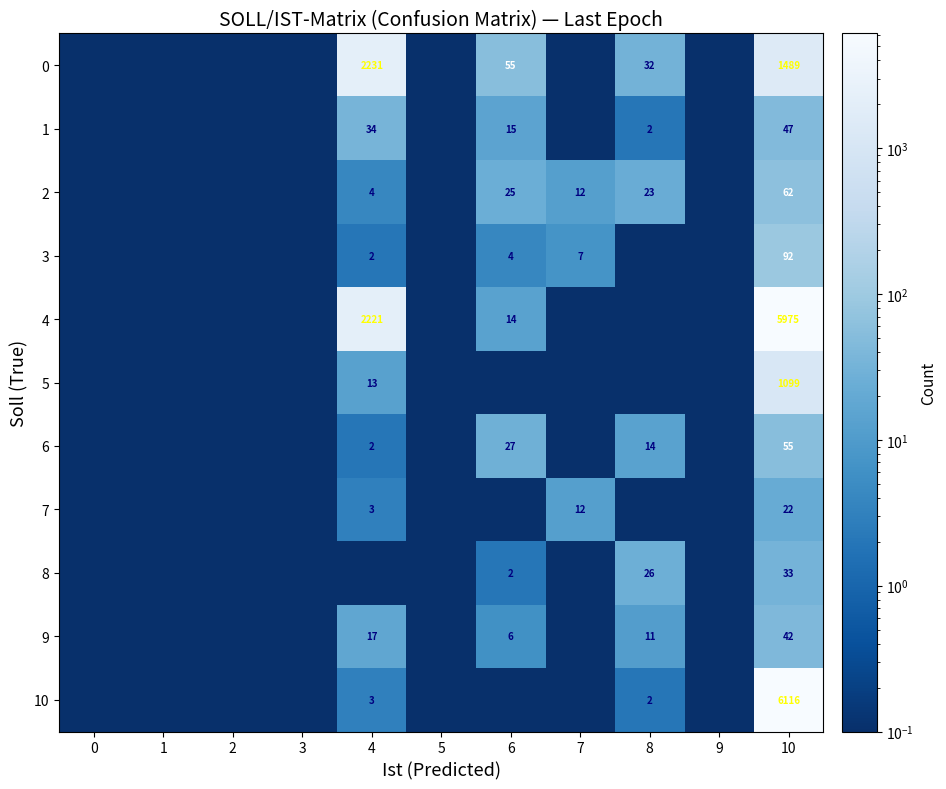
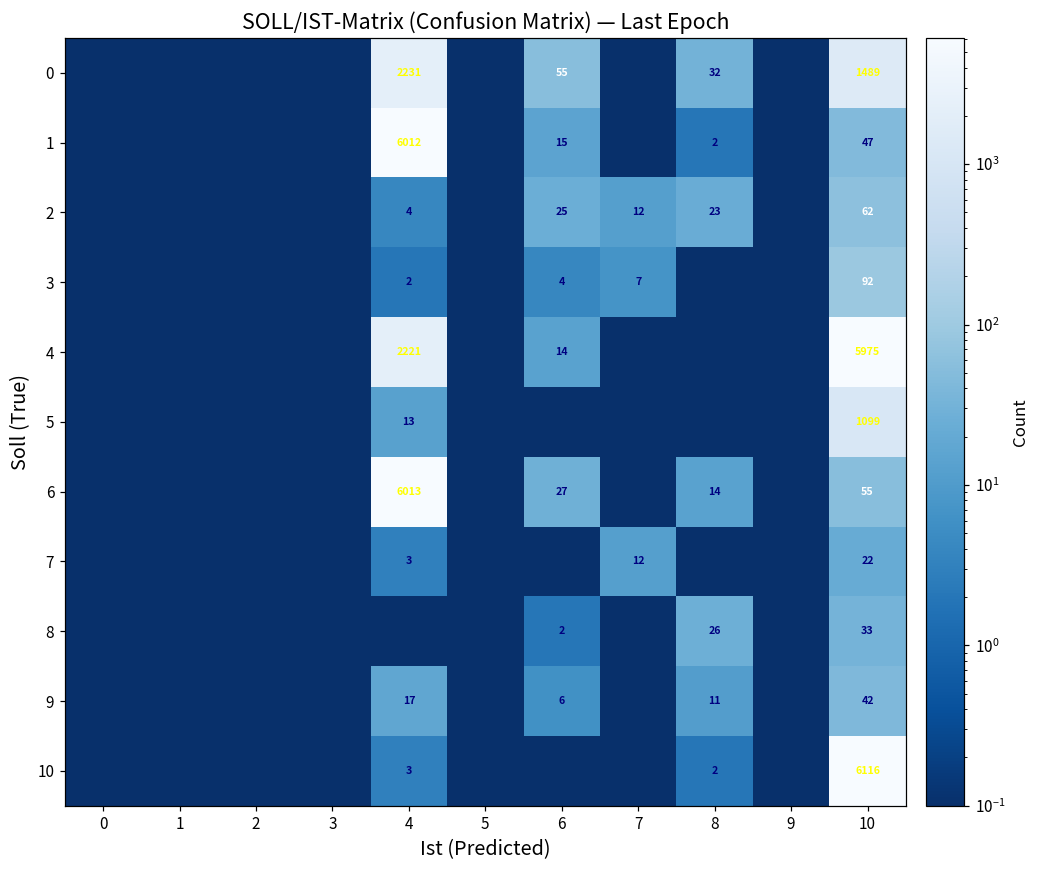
  {
    "0": {
      "4": 2231,
      "6": 55,
      "8": 32,
      "10": 1489
    },
    "1": {
-     "4": 34,
+     "4": 6012,
      "6": 15,
      "8": 2,
      "10": 47
    },
    "2": {
      "4": 4,
      "6": 25,
      "7": 12,
      "8": 23,
      "10": 62
    },
    "3": {
      "4": 2,
      "6": 4,
      "7": 7,
      "10": 92
    },
    "4": {
      "4": 2221,
      "6": 14,
      "10": 5975
    },
    "5": {
      "4": 13,
      "10": 1099
    },
    "6": {
-     "4": 2,
+     "4": 6013,
      "6": 27,
      "8": 14,
      "10": 55
    },
    "7": {
      "4": 3,
      "7": 12,
      "10": 22
    },
    "8": {
      "6": 2,
      "8": 26,
      "10": 33
    },
    "9": {
      "4": 17,
      "6": 6,
      "8": 11,
      "10": 42
    },
    "10": {
      "4": 3,
      "8": 2,
      "10": 6116
    }
  }
